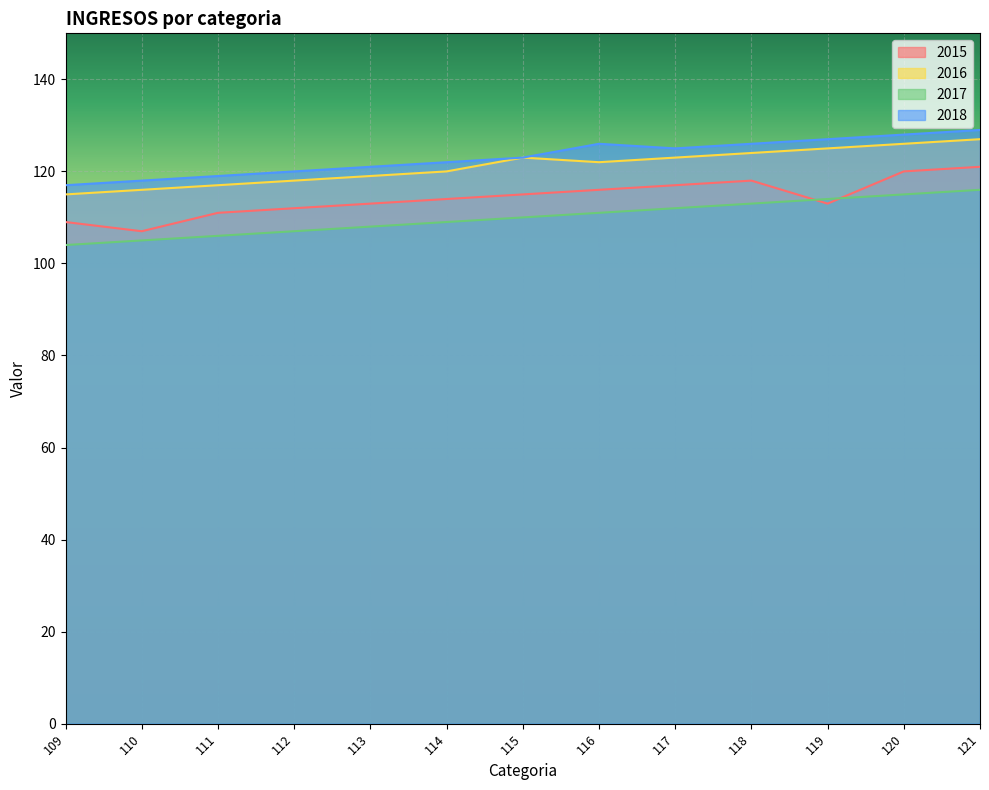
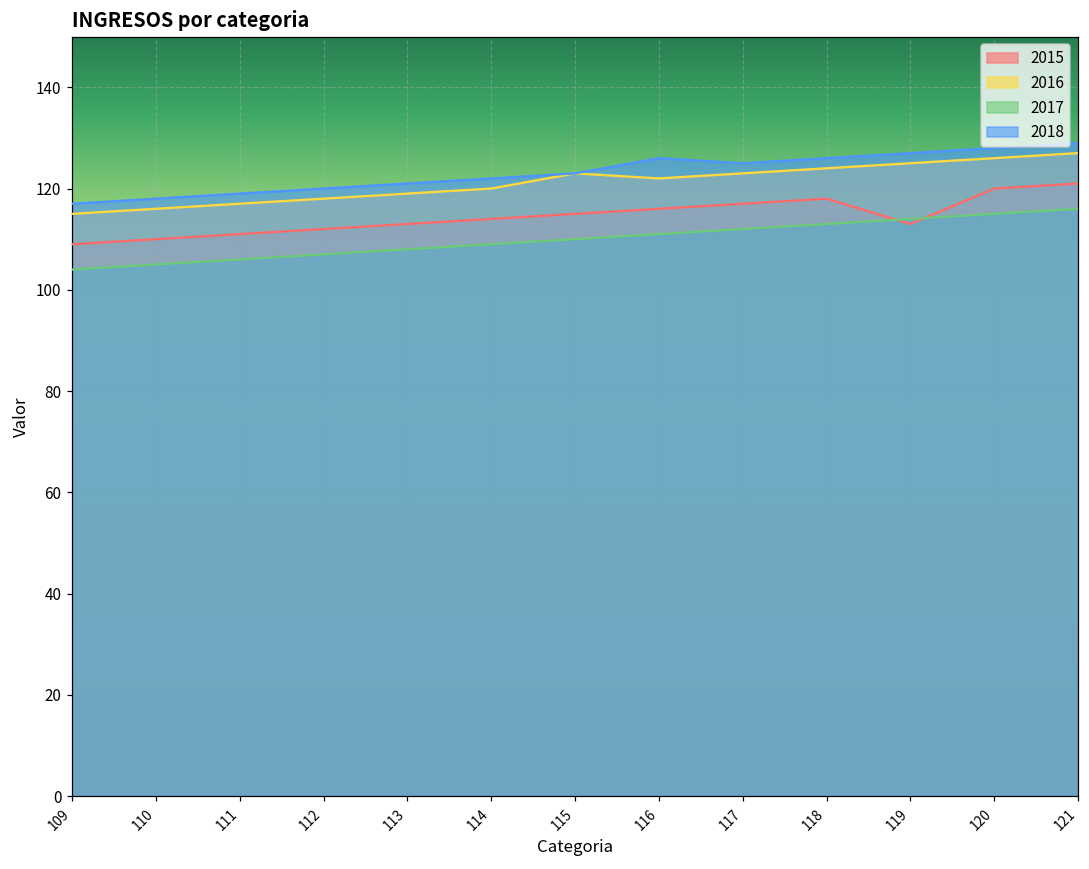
  {
    "2015": {
      "109": 109,
-     "110": 107,
+     "110": 110,
      "111": 111,
      "112": 112,
      "113": 113,
      "114": 114,
      "115": 115,
      "116": 116,
      "117": 117,
      "118": 118,
      "119": 113,
      "120": 120,
      "121": 121
    },
    "2016": {
      "109": 115,
      "110": 116,
      "111": 117,
      "112": 118,
      "113": 119,
      "114": 120,
      "116": 122,
      "117": 123,
      "118": 124,
      "119": 125,
      "120": 126,
      "121": 127
    },
    "2017": {
      "109": 104,
      "110": 105,
      "111": 106,
      "112": 107,
      "113": 108,
      "114": 109,
      "115": 110,
      "116": 111,
      "117": 112,
      "118": 113,
      "119": 114,
      "120": 115,
      "121": 116
    },
    "2018": {
      "109": 117,
      "110": 118,
      "111": 119,
      "112": 120,
      "113": 121,
      "114": 122,
      "116": 126,
      "117": 125,
      "118": 126,
      "119": 127,
      "120": 128,
      "121": 129
    }
  }
